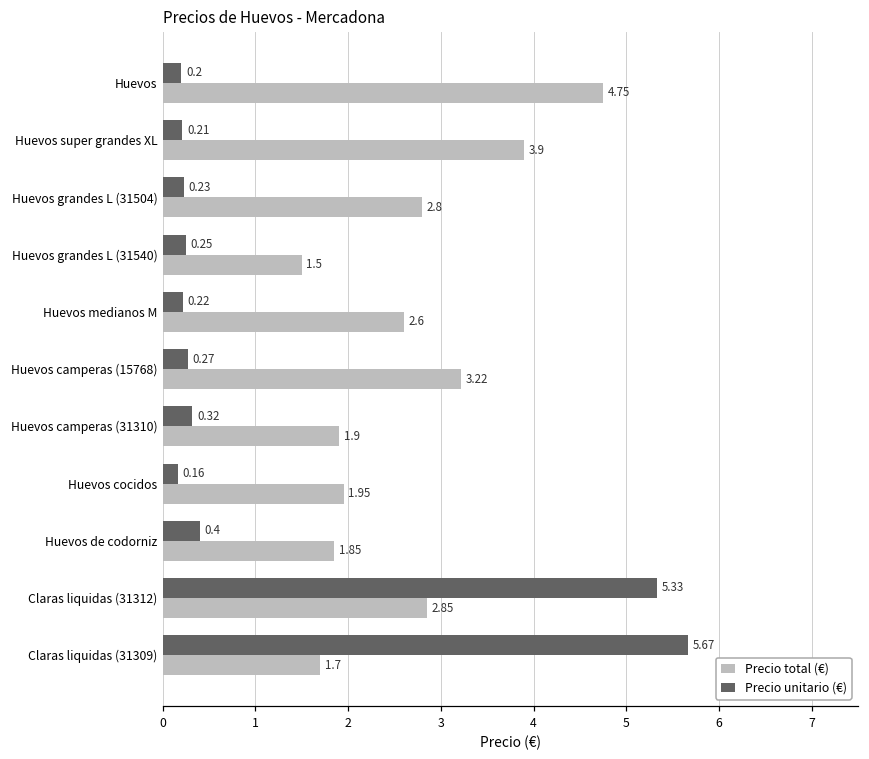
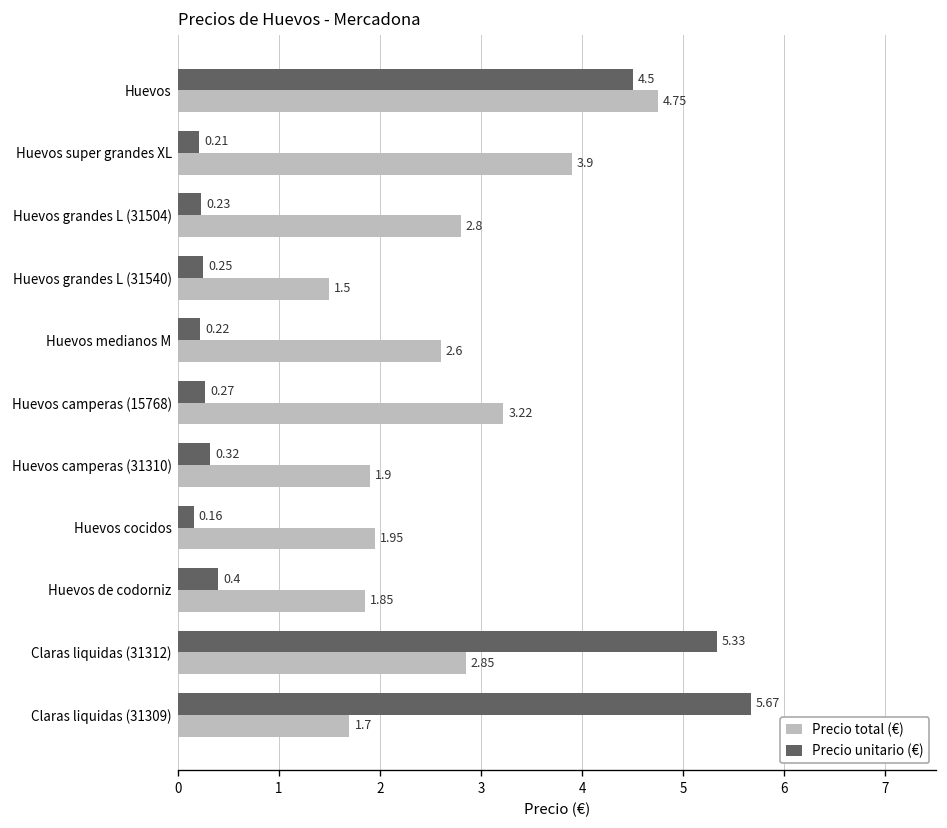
  {
    "Precio total (€)": {
      "Huevos": 4.75,
      "Huevos super grandes XL": 3.9,
      "Huevos grandes L (31504)": 2.8,
      "Huevos grandes L (31540)": 1.5,
      "Huevos medianos M": 2.6,
      "Huevos camperas (15768)": 3.22,
      "Huevos camperas (31310)": 1.9,
      "Huevos cocidos": 1.95,
      "Huevos de codorniz": 1.85,
      "Claras liquidas (31312)": 2.85,
      "Claras liquidas (31309)": 1.7
    },
    "Precio unitario (€)": {
-     "Huevos": 0.2,
+     "Huevos": 4.5,
      "Huevos super grandes XL": 0.21,
      "Huevos grandes L (31504)": 0.23,
      "Huevos grandes L (31540)": 0.25,
      "Huevos medianos M": 0.22,
      "Huevos camperas (15768)": 0.27,
      "Huevos camperas (31310)": 0.32,
      "Huevos cocidos": 0.16,
      "Huevos de codorniz": 0.4,
      "Claras liquidas (31312)": 5.33,
      "Claras liquidas (31309)": 5.67
    }
  }
